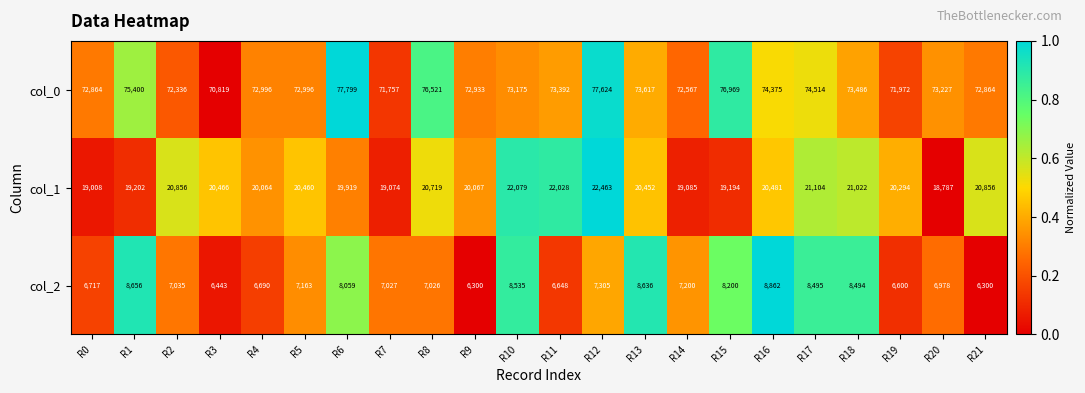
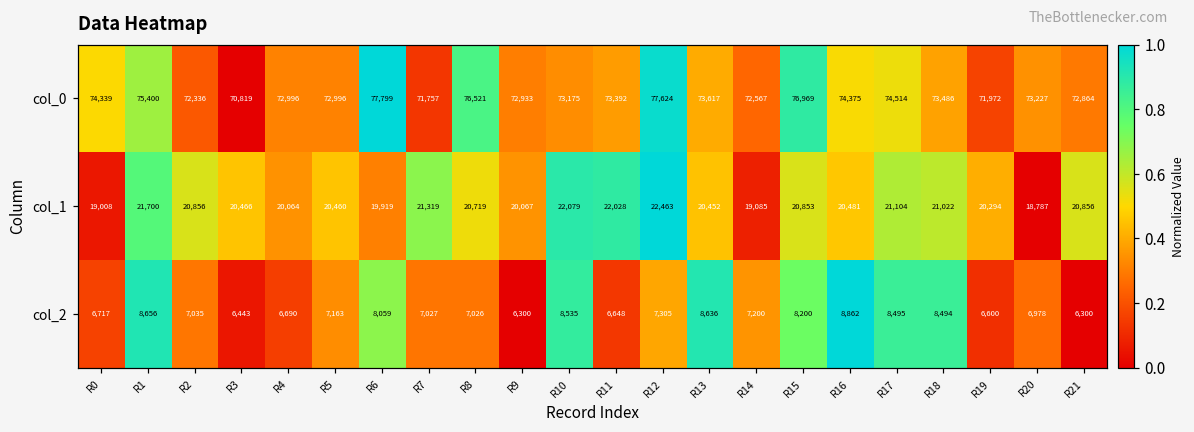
  {
    "col_0": {
-     "R0": "72,864",
+     "R0": "74,339",
      "R1": "75,400",
      "R2": "72,336",
      "R3": "70,819",
      "R4": "72,996",
      "R5": "72,996",
      "R6": "77,799",
      "R7": "71,757",
      "R8": "76,521",
      "R9": "72,933",
      "R10": "73,175",
      "R11": "73,392",
      "R12": "77,624",
      "R13": "73,617",
      "R14": "72,567",
      "R15": "76,969",
      "R16": "74,375",
      "R17": "74,514",
      "R18": "73,486",
      "R19": "71,972",
      "R20": "73,227",
      "R21": "72,864"
    },
    "col_1": {
      "R0": "19,008",
-     "R1": "19,202",
+     "R1": "21,700",
      "R2": "20,856",
      "R3": "20,466",
      "R4": "20,064",
      "R5": "20,460",
      "R6": "19,919",
-     "R7": "19,074",
+     "R7": "21,319",
      "R8": "20,719",
      "R9": "20,067",
      "R10": "22,079",
      "R11": "22,028",
      "R12": "22,463",
      "R13": "20,452",
      "R14": "19,085",
-     "R15": "19,194",
+     "R15": "20,853",
      "R16": "20,481",
      "R17": "21,104",
      "R18": "21,022",
      "R19": "20,294",
      "R20": "18,787",
      "R21": "20,856"
    },
    "col_2": {
      "R0": "6,717",
      "R1": "8,656",
      "R2": "7,035",
      "R3": "6,443",
      "R4": "6,690",
      "R5": "7,163",
      "R6": "8,059",
      "R7": "7,027",
      "R8": "7,026",
      "R9": "6,300",
      "R10": "8,535",
      "R11": "6,648",
      "R12": "7,305",
      "R13": "8,636",
      "R14": "7,200",
      "R15": "8,200",
      "R16": "8,862",
      "R17": "8,495",
      "R18": "8,494",
      "R19": "6,600",
      "R20": "6,978",
      "R21": "6,300"
    }
  }
